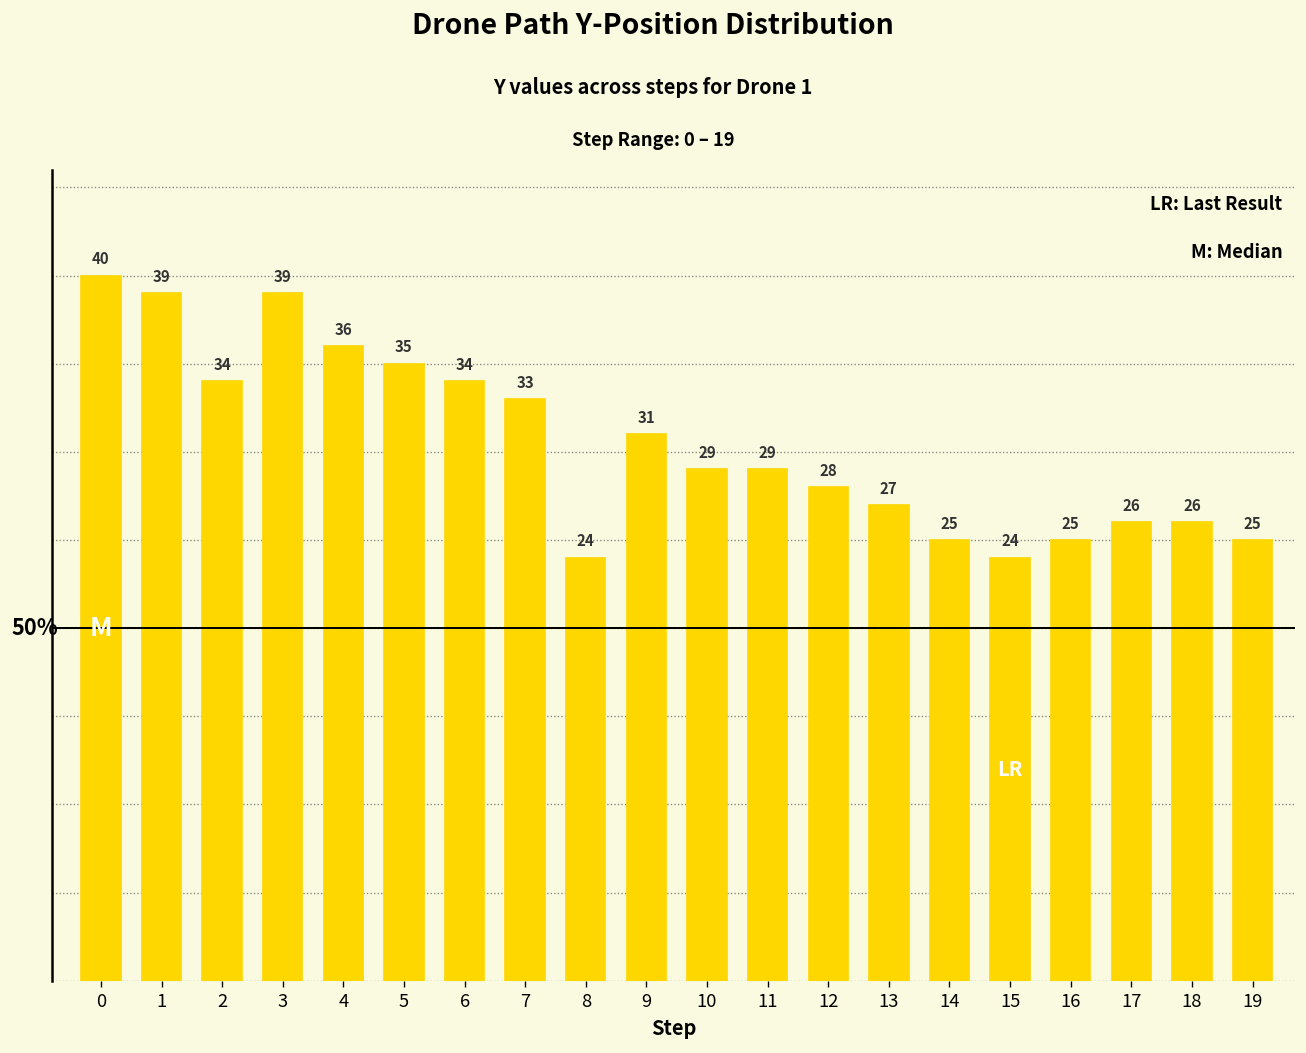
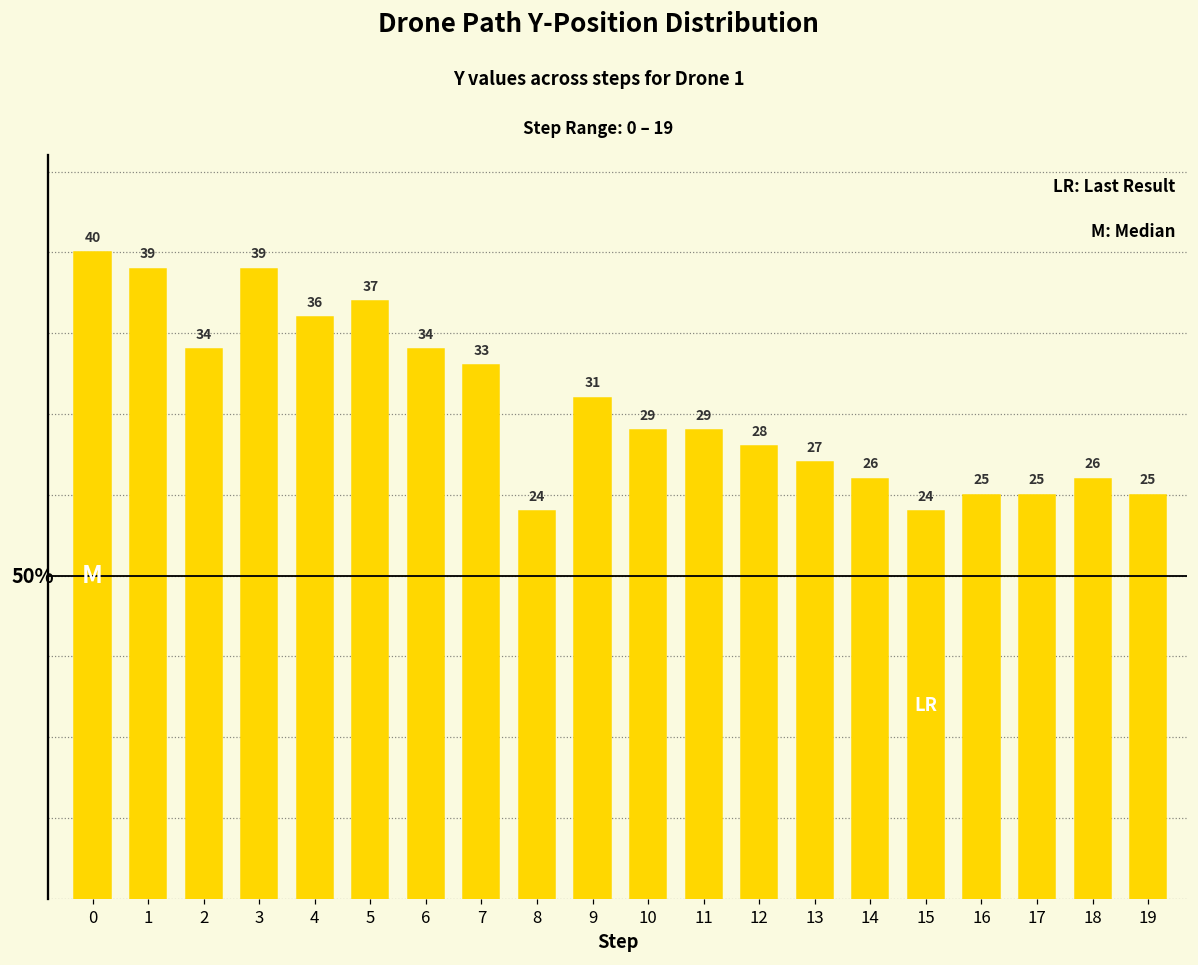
  {
    "0": 40,
    "1": 39,
    "2": 34,
    "3": 39,
    "4": 36,
-   "5": 35,
+   "5": 37,
    "6": 34,
    "7": 33,
    "8": 24,
    "9": 31,
    "10": 29,
    "11": 29,
    "12": 28,
    "13": 27,
-   "14": 25,
+   "14": 26,
    "15": 24,
    "16": 25,
-   "17": 26,
+   "17": 25,
    "18": 26,
    "19": 25
  }
